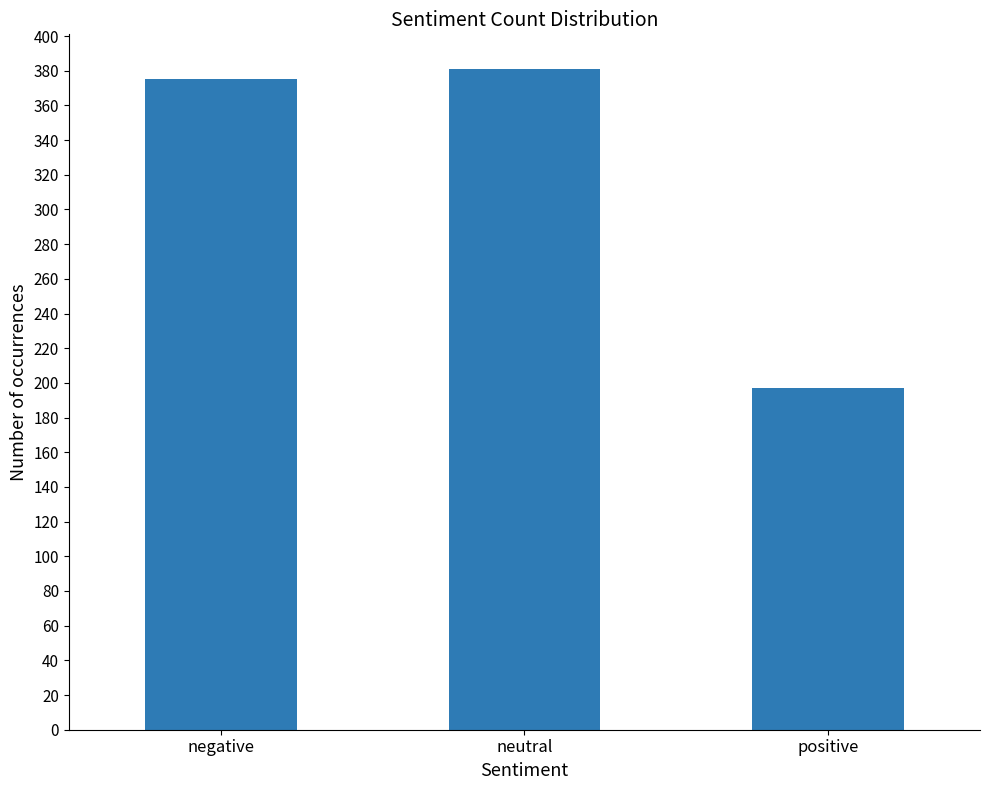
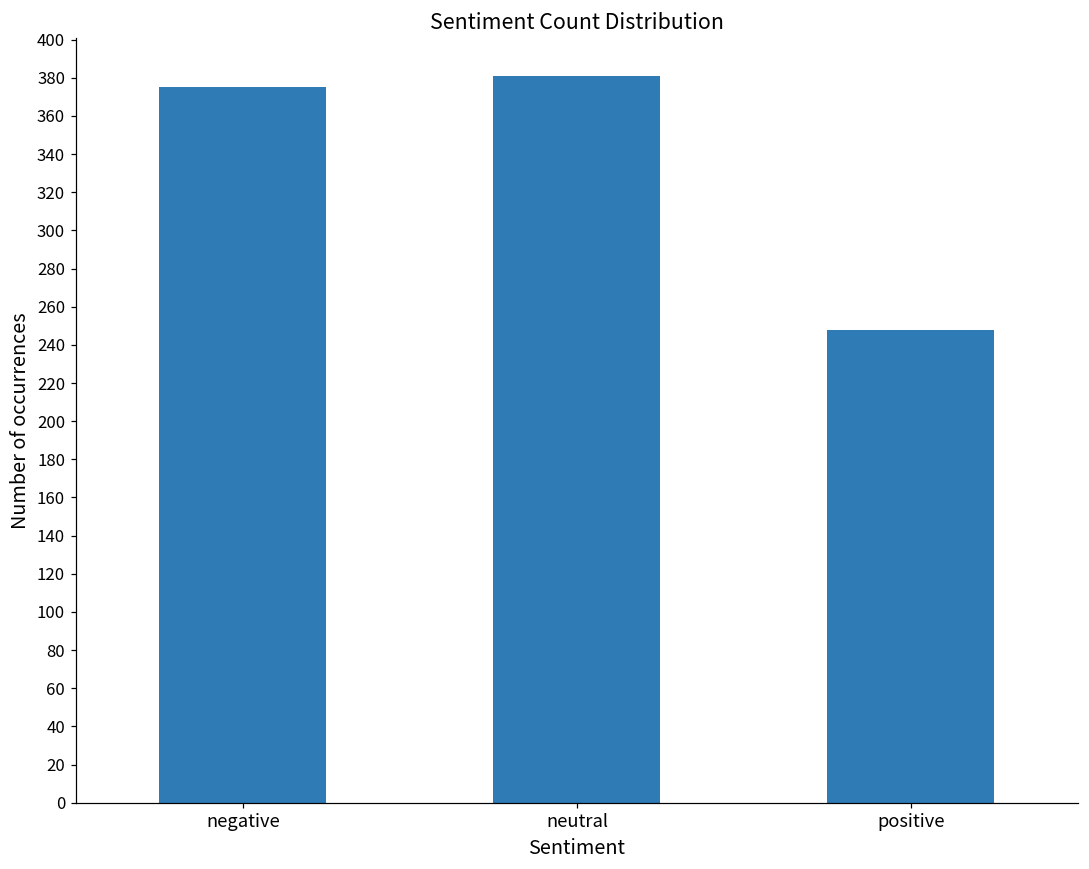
  {
    "negative": 375,
    "neutral": 381,
-   "positive": 197
+   "positive": 248
  }
